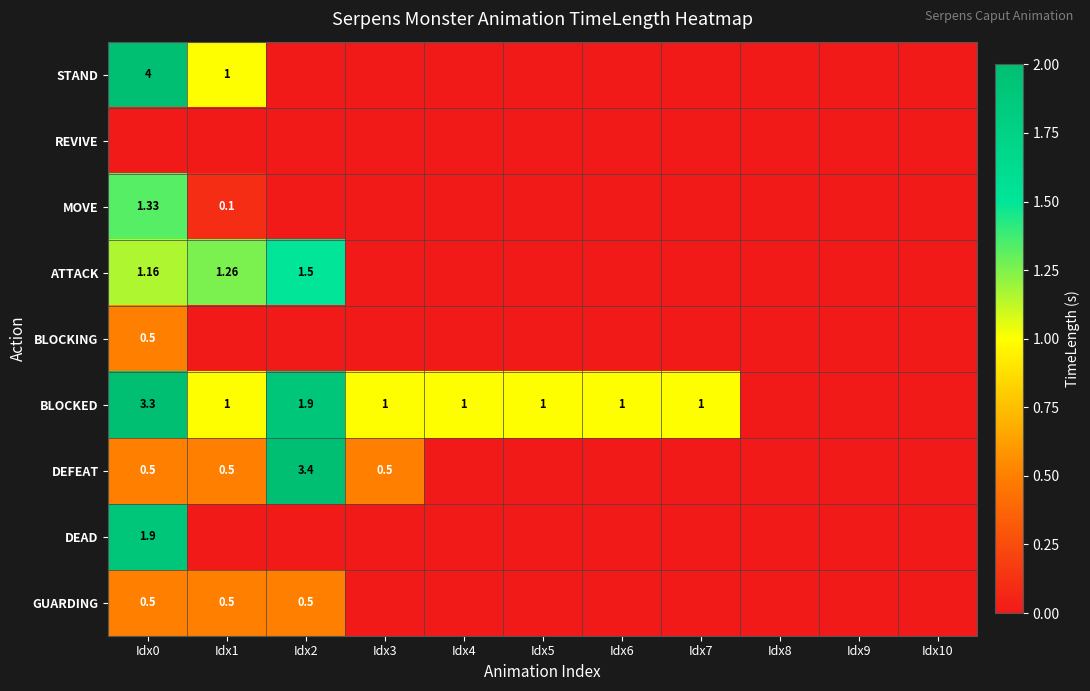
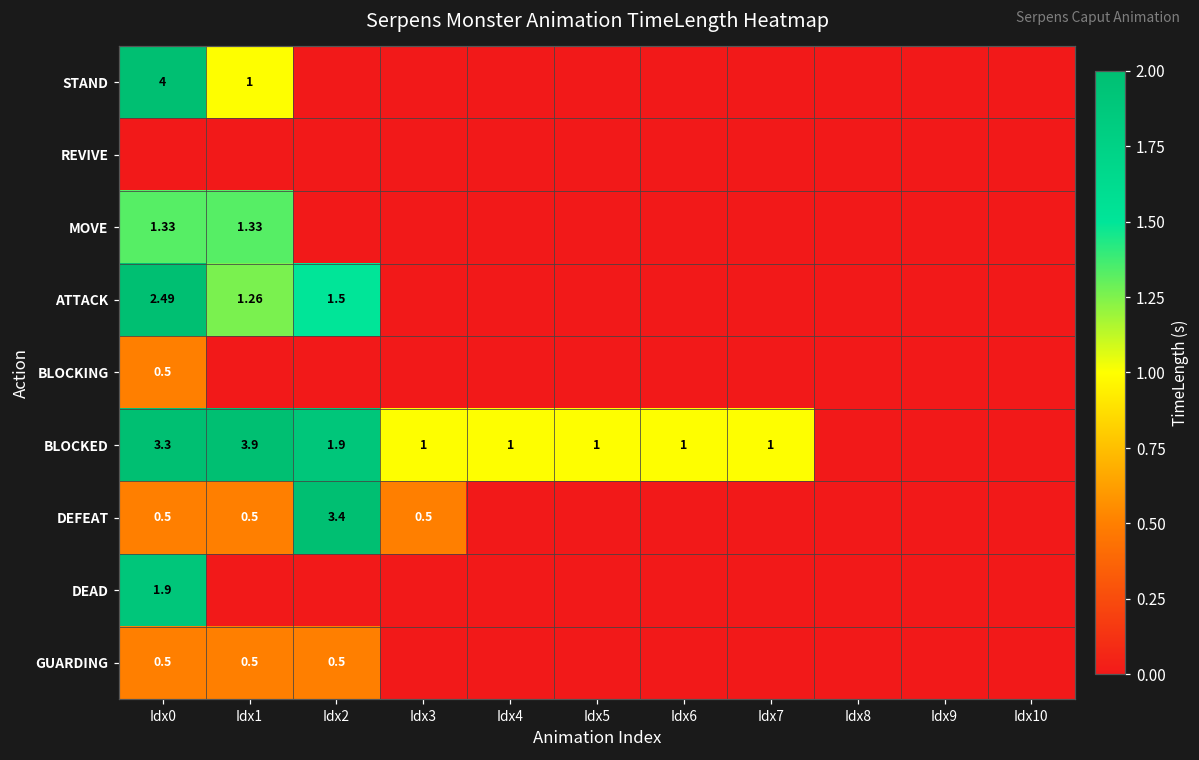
  {
    "STAND": {
      "Idx0": 4,
      "Idx1": 1
    },
    "MOVE": {
      "Idx0": 1.33,
-     "Idx1": 0.1
+     "Idx1": 1.33
    },
    "ATTACK": {
-     "Idx0": 1.16,
+     "Idx0": 2.49,
      "Idx1": 1.26,
      "Idx2": 1.5
    },
    "BLOCKING": {
      "Idx0": 0.5
    },
    "BLOCKED": {
      "Idx0": 3.3,
-     "Idx1": 1,
+     "Idx1": 3.9,
      "Idx2": 1.9,
      "Idx3": 1,
      "Idx4": 1,
      "Idx5": 1,
      "Idx6": 1,
      "Idx7": 1
    },
    "DEFEAT": {
      "Idx0": 0.5,
      "Idx1": 0.5,
      "Idx2": 3.4,
      "Idx3": 0.5
    },
    "DEAD": {
      "Idx0": 1.9
    },
    "GUARDING": {
      "Idx0": 0.5,
      "Idx1": 0.5,
      "Idx2": 0.5
    }
  }
